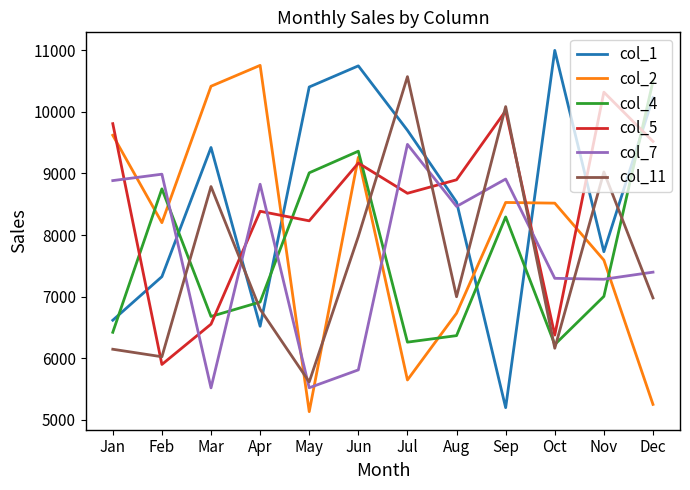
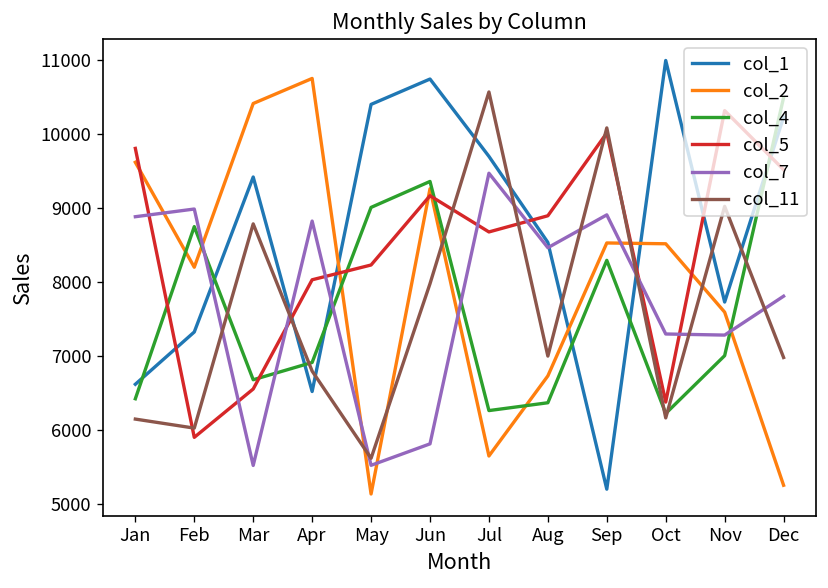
  {
    "col_1": {
      "Jan": 6600,
      "Feb": 7300,
      "Mar": 9400,
      "Apr": 6500,
      "May": 10400,
      "Jun": 10700,
      "Jul": 9700,
      "Aug": 8500,
      "Sep": 5200,
      "Oct": 11000,
      "Nov": 7700
    },
    "col_2": {
      "Jan": 9600,
      "Feb": 8200,
      "Mar": 10400,
      "Apr": 10800,
      "May": 5100,
      "Jun": 9300,
      "Jul": 5600,
      "Aug": 6700,
      "Sep": 8500,
      "Oct": 8500,
      "Nov": 7600,
      "Dec": 5300
    },
    "col_4": {
      "Jan": 6400,
      "Feb": 8800,
      "Mar": 6700,
      "Apr": 6900,
      "May": 9000,
      "Jun": 9400,
      "Jul": 6300,
      "Aug": 6400,
      "Sep": 8300,
      "Oct": 6200,
      "Nov": 7000
    },
    "col_5": {
      "Jan": 9800,
      "Feb": 5900,
      "Mar": 6600,
-     "Apr": 8400,
+     "Apr": 8000,
      "May": 8200,
      "Jun": 9200,
      "Jul": 8700,
      "Aug": 8900,
      "Sep": 10000,
      "Oct": 6400
    },
    "col_7": {
      "Jan": 8900,
      "Feb": 9000,
      "Mar": 5500,
      "Apr": 8800,
      "May": 5500,
      "Jun": 5800,
      "Jul": 9500,
      "Aug": 8500,
      "Sep": 8900,
      "Oct": 7300,
      "Nov": 7300,
-     "Dec": 7400
+     "Dec": 7800
    },
    "col_11": {
      "Jan": 6100,
      "Feb": 6000,
      "Mar": 8800,
      "Apr": 6800,
      "May": 5600,
      "Jun": 8000,
      "Jul": 10600,
      "Aug": 7000,
      "Sep": 10100,
      "Oct": 6200,
      "Dec": 7000
    }
  }
